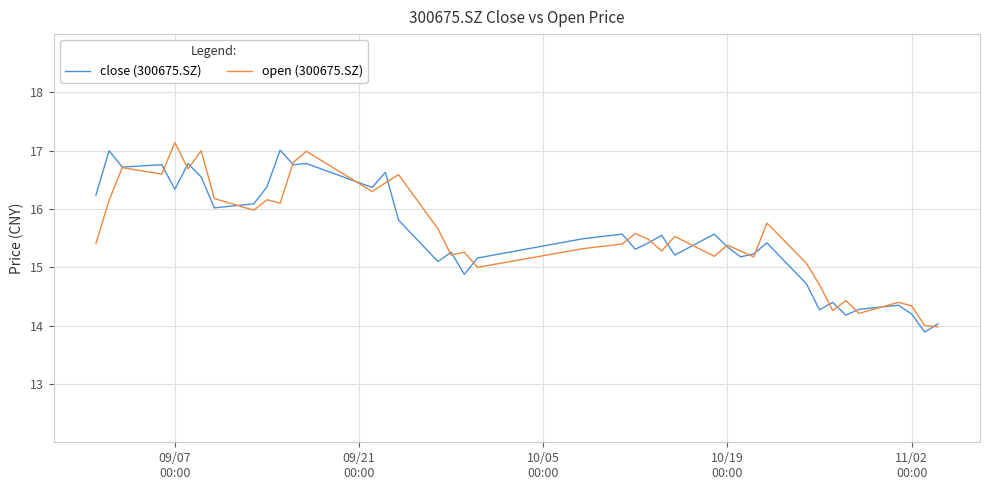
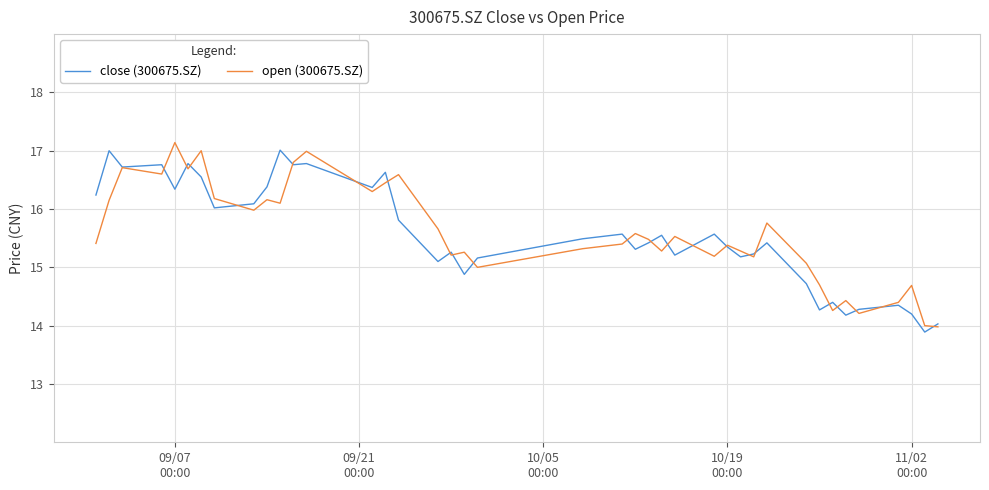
  {
    "close (300675.SZ)": {
      "09/07 00:00": 16.3,
      "11/02 00:00": 14.2
    },
    "open (300675.SZ)": {
      "09/07 00:00": 17.1,
-     "11/02 00:00": 14.3
+     "11/02 00:00": 14.7
    }
  }
